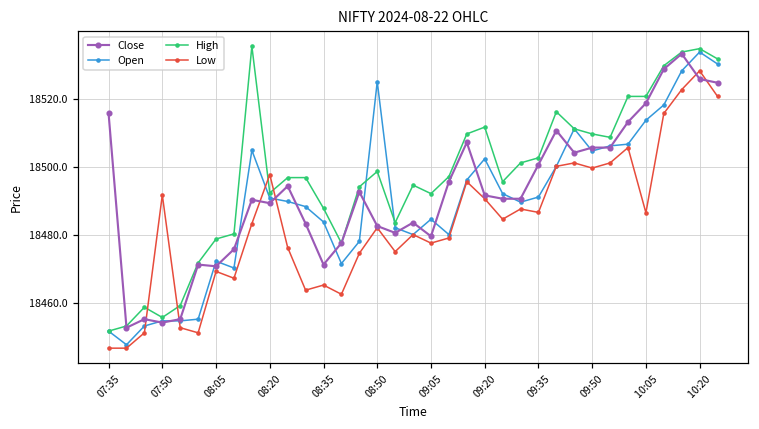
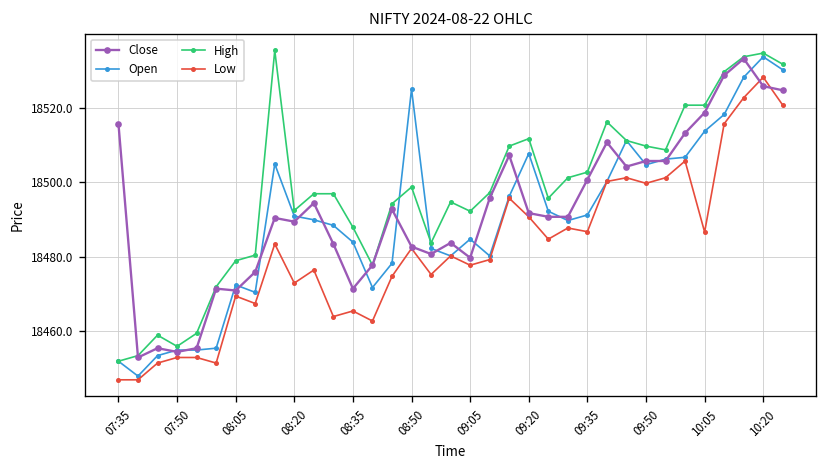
  {
    "Close": {
      "07:35": 18516,
      "08:05": 18471,
      "08:20": 18489,
      "08:35": 18471,
      "09:05": 18480,
      "09:20": 18492,
      "09:35": 18501,
      "09:50": 18506,
      "10:05": 18519,
      "10:20": 18526
    },
    "Open": {
      "08:05": 18472,
      "08:20": 18491,
      "08:35": 18484,
      "08:50": 18525,
      "09:05": 18485,
-     "09:20": 18502,
+     "09:20": 18508,
      "09:35": 18491,
      "09:50": 18505,
      "10:05": 18514,
      "10:20": 18534
    },
    "High": {
      "07:50": 18456,
      "08:05": 18479,
      "08:20": 18492,
      "08:35": 18488,
      "08:50": 18499,
      "09:05": 18492,
      "09:20": 18512,
      "09:35": 18503,
      "09:50": 18510,
      "10:05": 18521,
      "10:20": 18535
    },
    "Low": {
      "07:35": 18447,
-     "07:50": 18492,
+     "07:50": 18453,
      "08:05": 18469,
-     "08:20": 18498,
+     "08:20": 18473,
      "08:35": 18465,
      "09:05": 18478,
      "09:20": 18491,
      "09:35": 18487,
      "09:50": 18500,
      "10:05": 18487,
      "10:20": 18528
    }
  }
